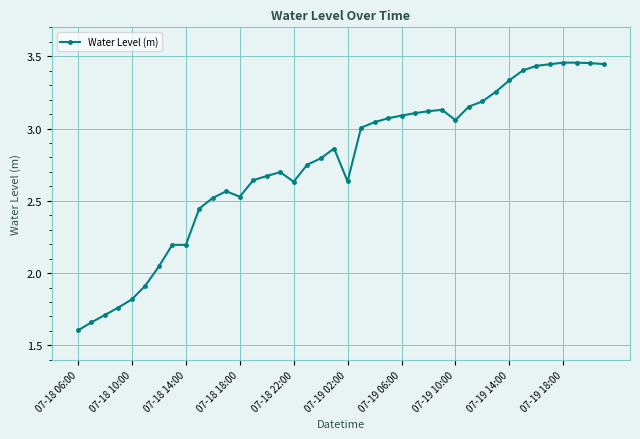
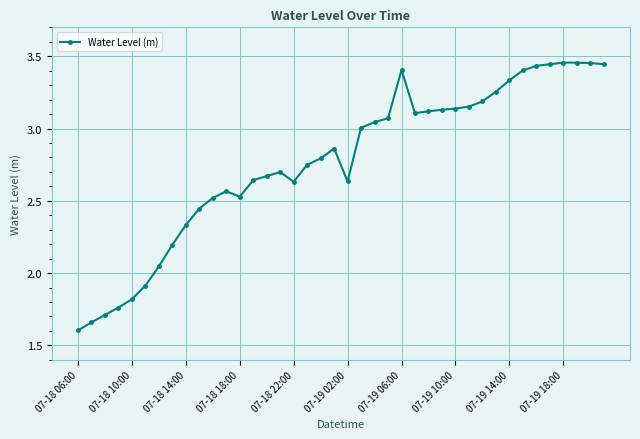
  {
    "07-18 06:00": 1.60,
    "07-18 10:00": 1.82,
-   "07-18 14:00": 2.19,
+   "07-18 14:00": 2.33,
    "07-18 18:00": 2.53,
    "07-18 22:00": 2.63,
    "07-19 02:00": 2.63,
-   "07-19 06:00": 3.09,
-   "07-19 10:00": 3.06,
+   "07-19 06:00": 3.40,
+   "07-19 10:00": 3.14,
    "07-19 14:00": 3.33,
    "07-19 18:00": 3.46
  }
